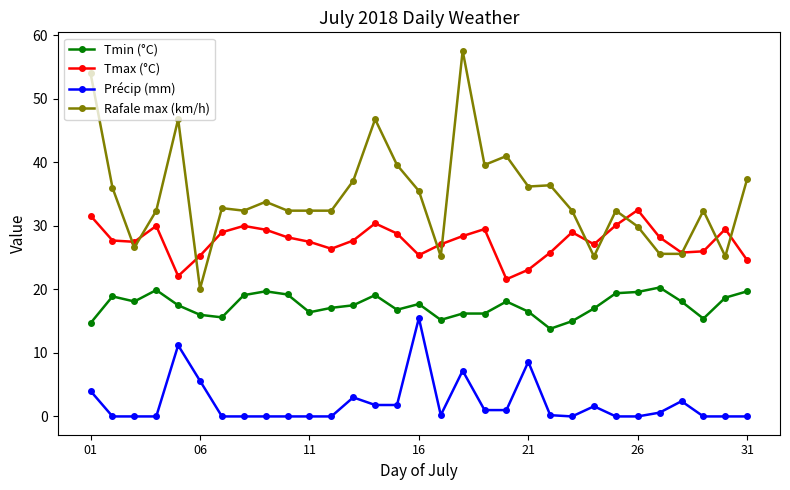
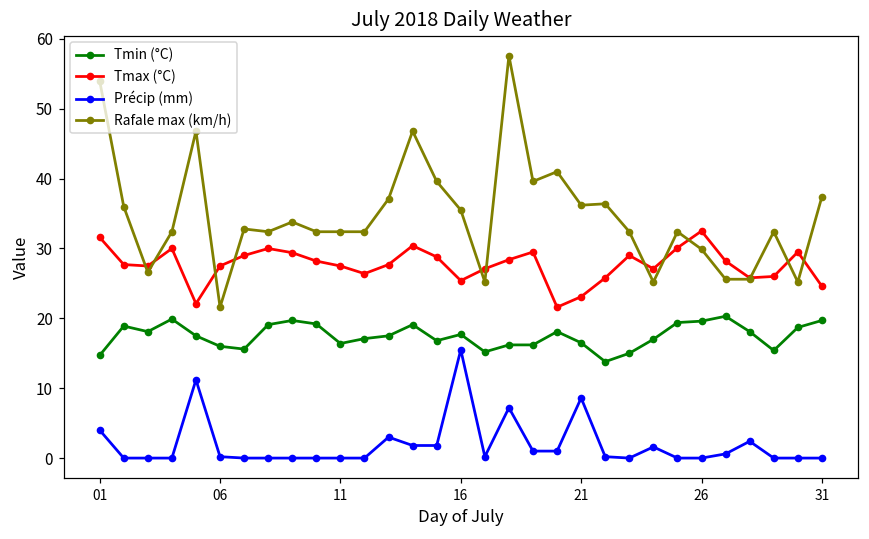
  {
    "Tmin (°C)": {
      "01": 15,
      "06": 16,
      "11": 16,
      "16": 18,
      "21": 17,
      "26": 20,
      "31": 20
    },
    "Tmax (°C)": {
      "01": 32,
-     "06": 25,
+     "06": 28,
      "11": 27,
      "16": 25,
      "21": 23,
      "26": 33,
      "31": 25
    },
    "Précip (mm)": {
      "01": 4,
-     "06": 6,
+     "06": 0,
      "11": 0,
      "16": 16,
      "21": 9,
      "26": 0,
      "31": 0
    },
    "Rafale max (km/h)": {
-     "06": 20,
+     "06": 22,
      "11": 32,
      "16": 36,
      "21": 36,
      "26": 30,
      "31": 37
    }
  }
